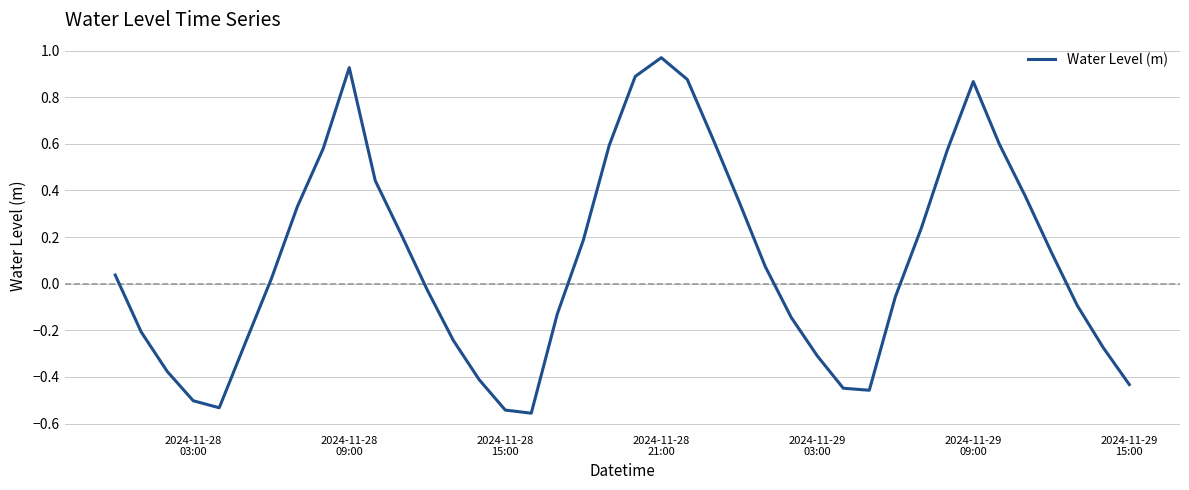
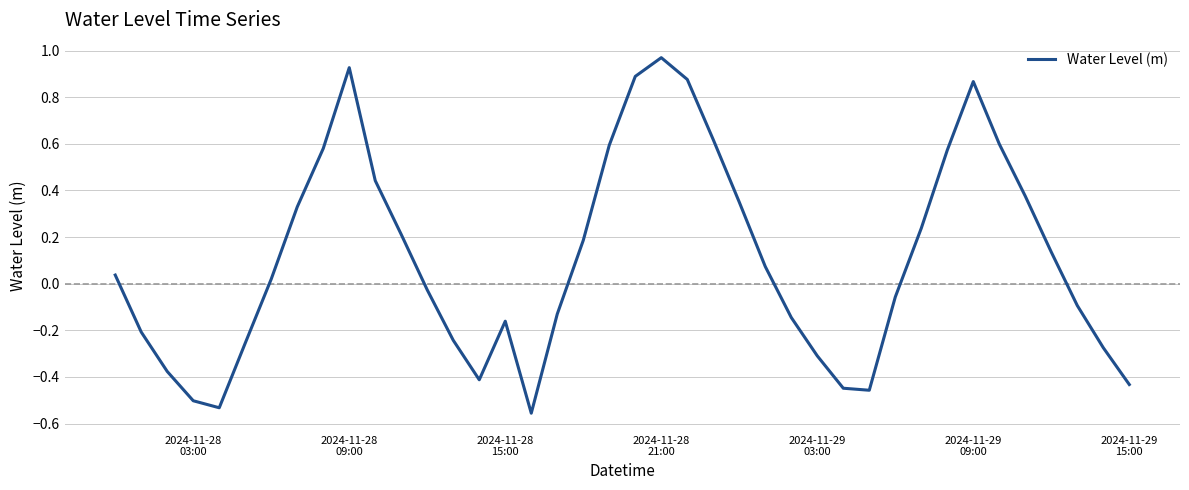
  {
    "2024-11-28 03:00": -0.50,
    "2024-11-28 09:00": 0.93,
-   "2024-11-28 15:00": -0.54,
+   "2024-11-28 15:00": -0.16,
    "2024-11-28 21:00": 0.97,
    "2024-11-29 03:00": -0.31,
    "2024-11-29 09:00": 0.87,
    "2024-11-29 15:00": -0.43
  }
